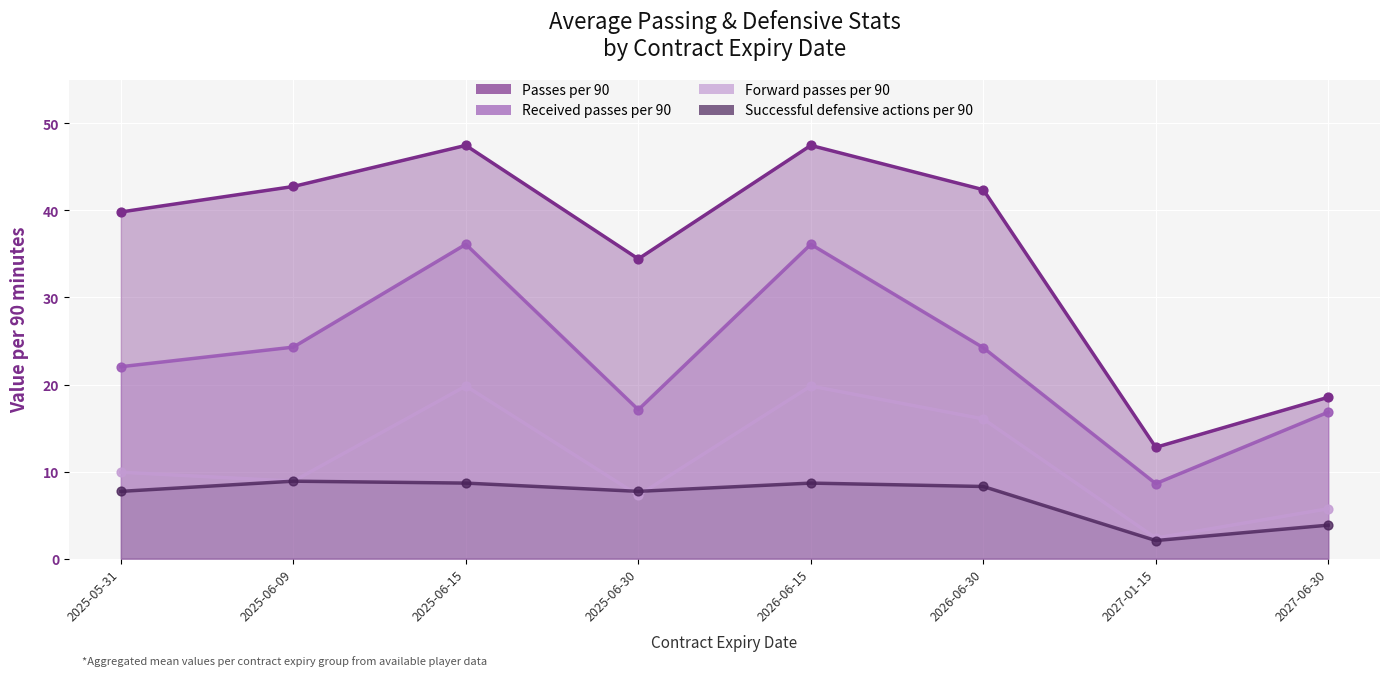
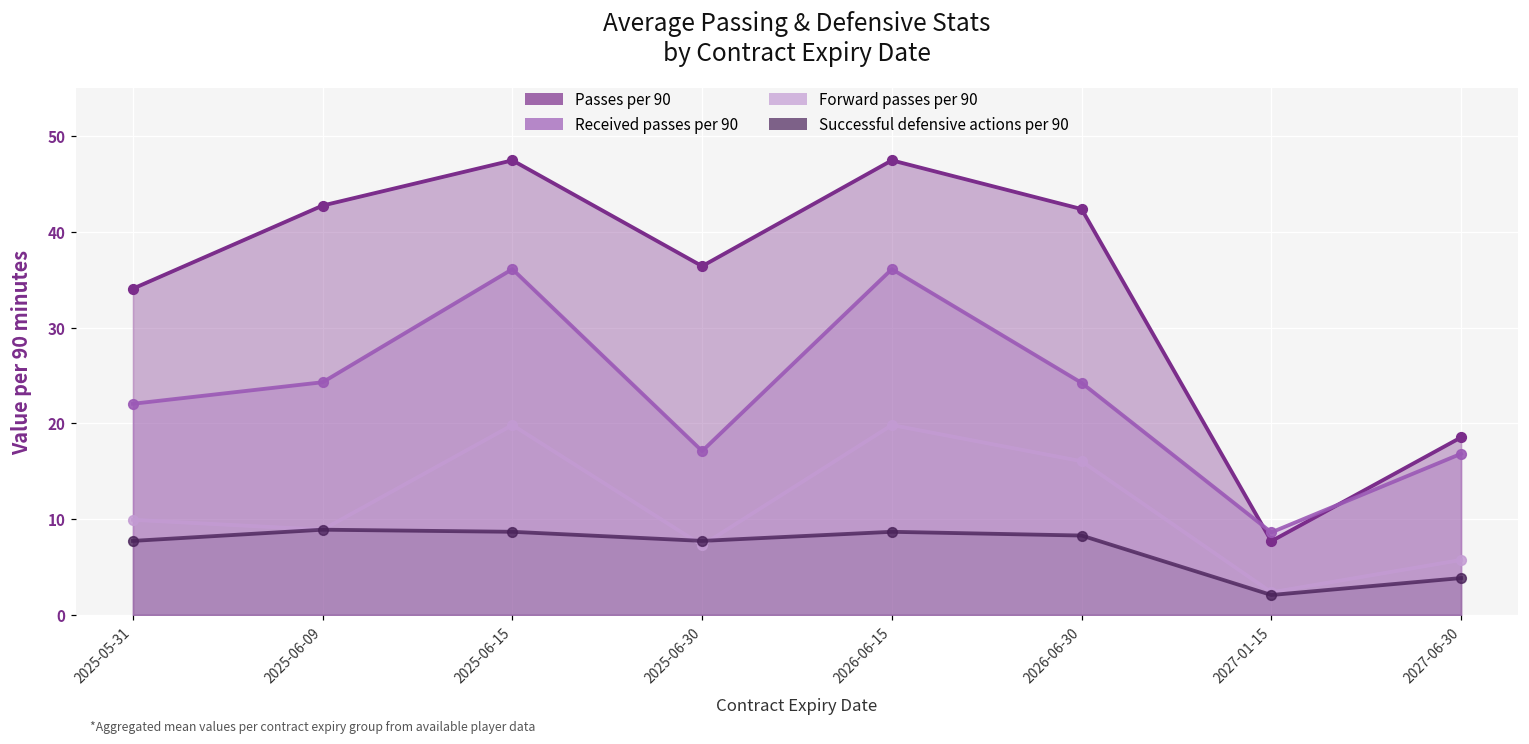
  {
    "Passes per 90": {
-     "2025-05-31": 40,
+     "2025-05-31": 34,
      "2025-06-09": 43,
      "2025-06-15": 47,
-     "2025-06-30": 34,
+     "2025-06-30": 36,
      "2026-06-15": 47,
      "2026-06-30": 42,
-     "2027-01-15": 13,
+     "2027-01-15": 8,
      "2027-06-30": 19
    }
  }
